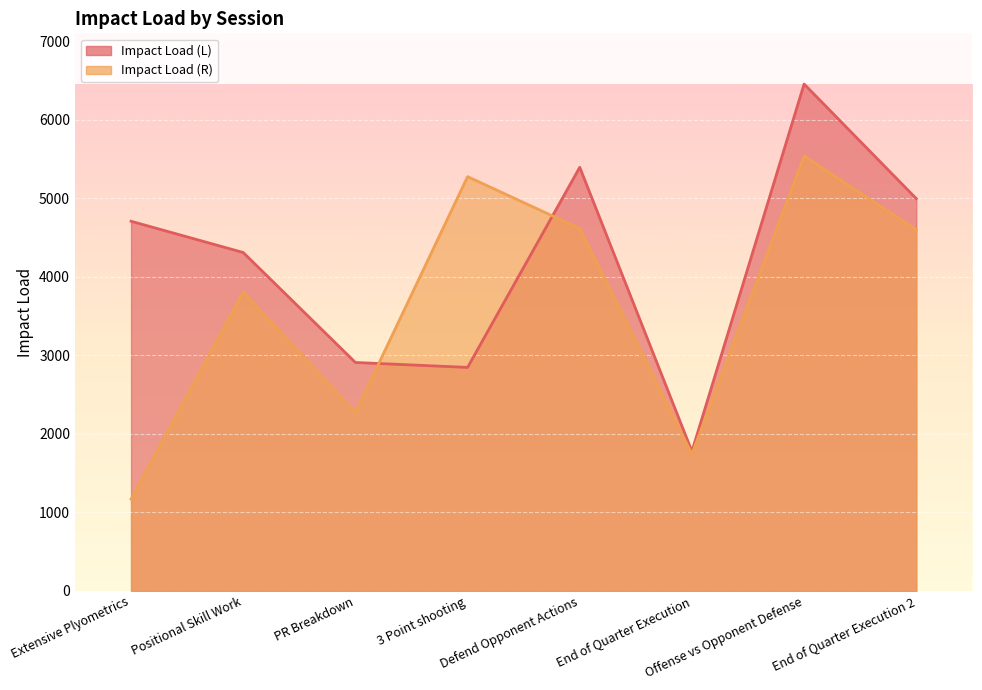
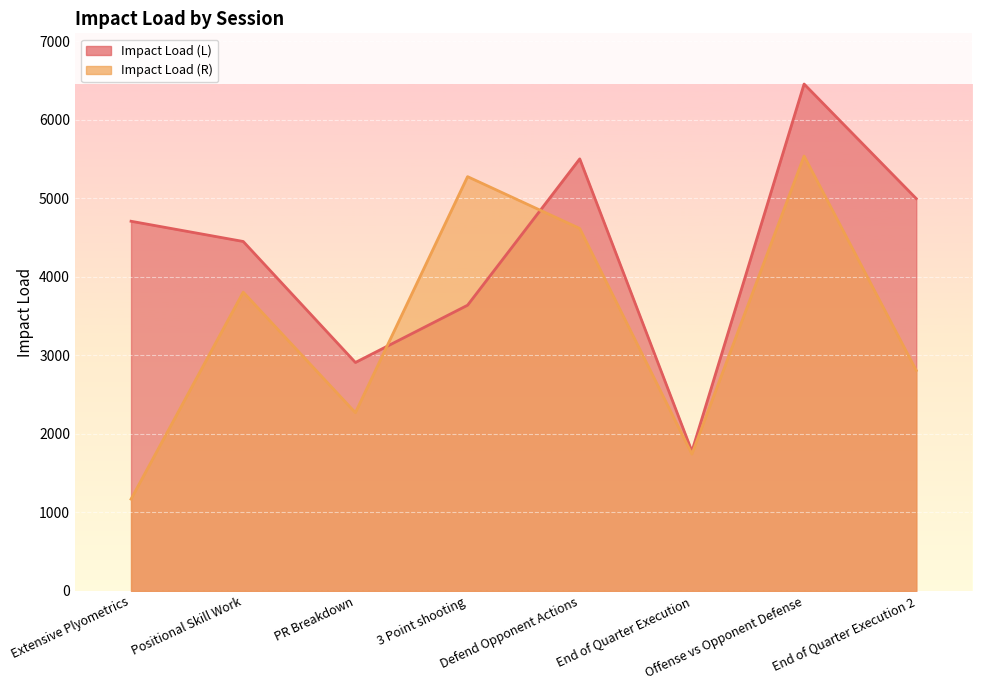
  {
    "Impact Load (L)": {
      "Extensive Plyometrics": 4700,
-     "Positional Skill Work": 4300,
+     "Positional Skill Work": 4500,
      "PR Breakdown": 2900,
-     "3 Point shooting": 2800,
-     "Defend Opponent Actions": 5400,
+     "3 Point shooting": 3600,
+     "Defend Opponent Actions": 5500,
      "End of Quarter Execution": 1800,
      "Offense vs Opponent Defense": 6500,
      "End of Quarter Execution 2": 5000
    },
    "Impact Load (R)": {
      "Extensive Plyometrics": 1200,
      "Positional Skill Work": 3800,
      "PR Breakdown": 2300,
      "3 Point shooting": 5300,
      "Defend Opponent Actions": 4600,
      "End of Quarter Execution": 1700,
      "Offense vs Opponent Defense": 5500,
-     "End of Quarter Execution 2": 4600
+     "End of Quarter Execution 2": 2800
    }
  }
